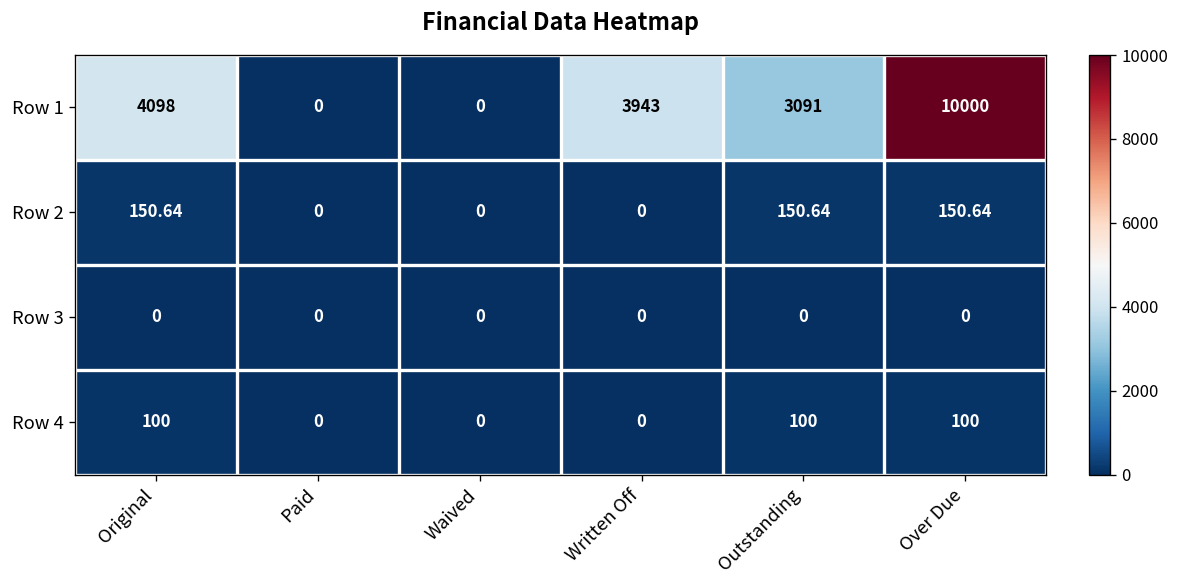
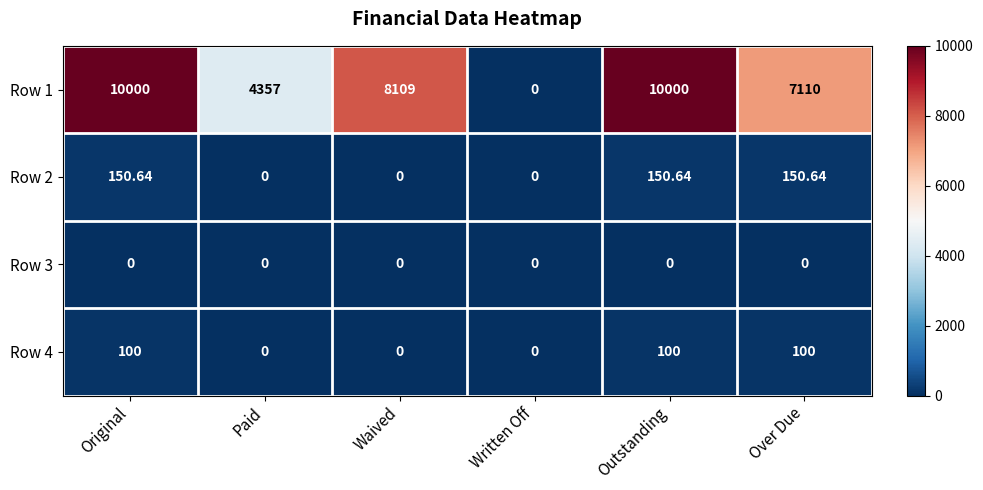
  {
    "Row 1": {
-     "Original": 4098,
-     "Paid": 0,
-     "Waived": 0,
-     "Written Off": 3943,
-     "Outstanding": 3091,
-     "Over Due": 10000
+     "Original": 10000,
+     "Paid": 4357,
+     "Waived": 8109,
+     "Written Off": 0,
+     "Outstanding": 10000,
+     "Over Due": 7110
    },
    "Row 2": {
      "Original": 150.64,
      "Paid": 0,
      "Waived": 0,
      "Written Off": 0,
      "Outstanding": 150.64,
      "Over Due": 150.64
    },
    "Row 3": {
      "Original": 0,
      "Paid": 0,
      "Waived": 0,
      "Written Off": 0,
      "Outstanding": 0,
      "Over Due": 0
    },
    "Row 4": {
      "Original": 100,
      "Paid": 0,
      "Waived": 0,
      "Written Off": 0,
      "Outstanding": 100,
      "Over Due": 100
    }
  }
